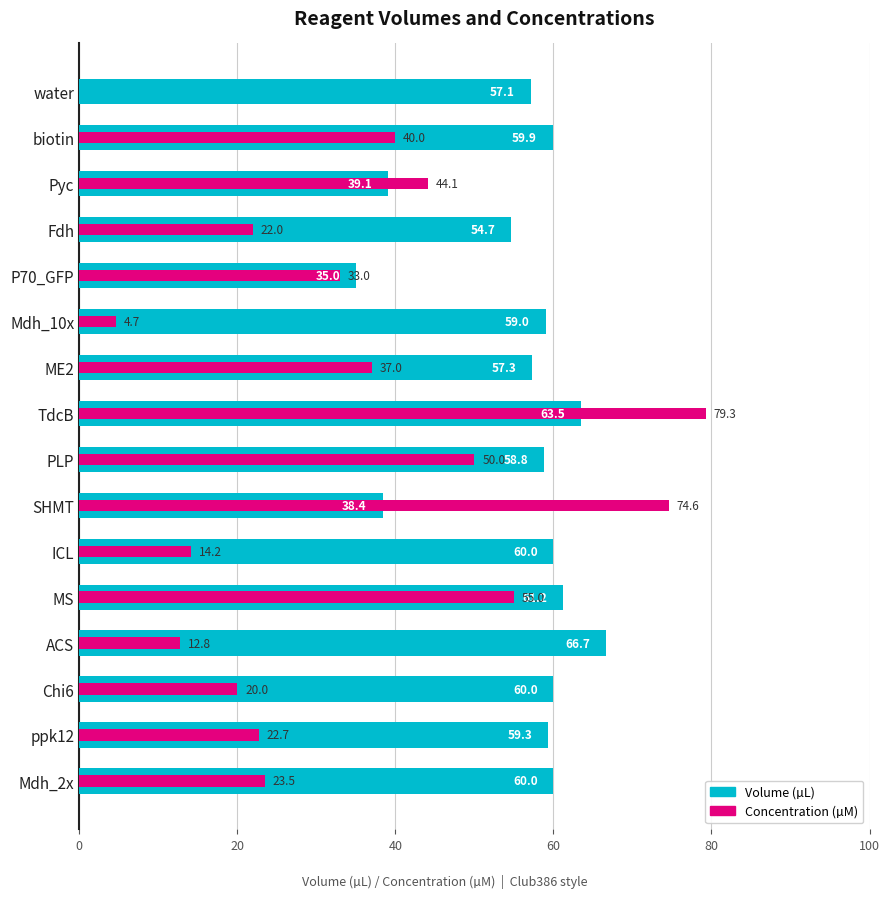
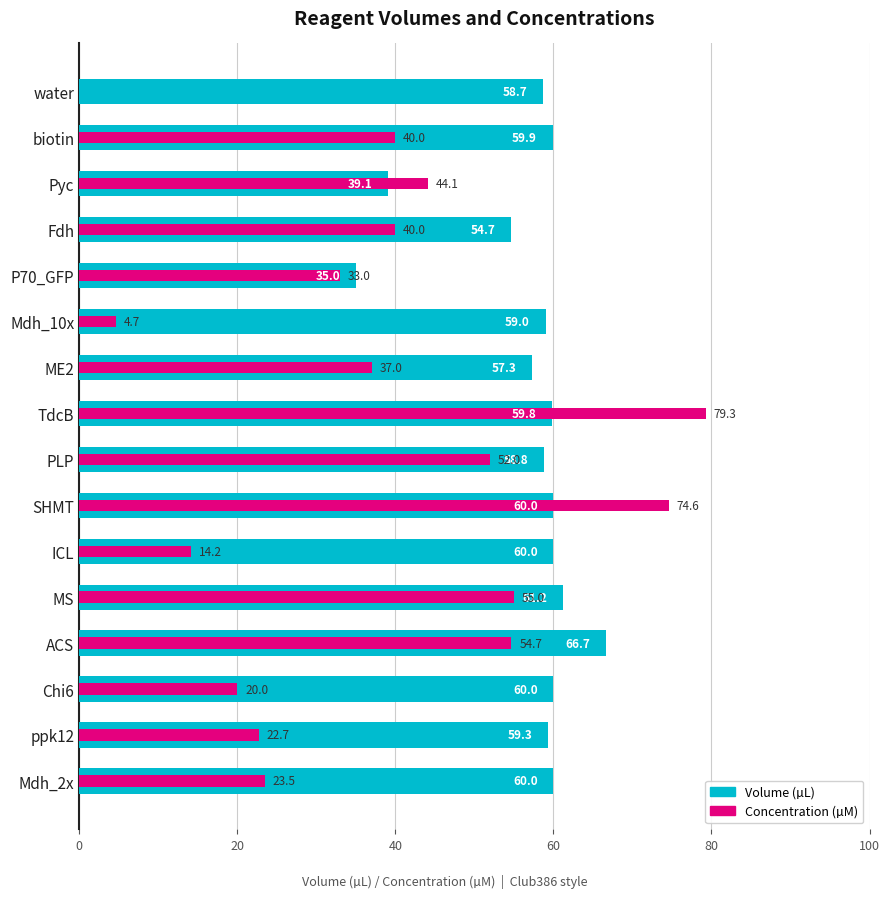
  {
    "Volume (µL)": {
-     "water": 57.1,
+     "water": 58.7,
      "biotin": 59.9,
      "Fdh": 54.7,
      "P70_GFP": 35.0,
      "Mdh_10x": 59.0,
      "ME2": 57.3,
-     "TdcB": 63.5,
-     "SHMT": 38.4,
+     "TdcB": 59.8,
+     "SHMT": 60.0,
      "ICL": 60.0,
      "ACS": 66.7,
      "Chi6": 60.0,
      "ppk12": 59.3,
      "Mdh_2x": 60.0
    },
    "Concentration (µM)": {
      "Pyc": 44.1,
-     "Fdh": 22.0,
+     "Fdh": 40.0,
      "TdcB": 79.3,
-     "PLP": 50.0,
+     "PLP": 52.0,
      "SHMT": 74.6,
-     "ACS": 12.8
+     "ACS": 54.7
    }
  }
